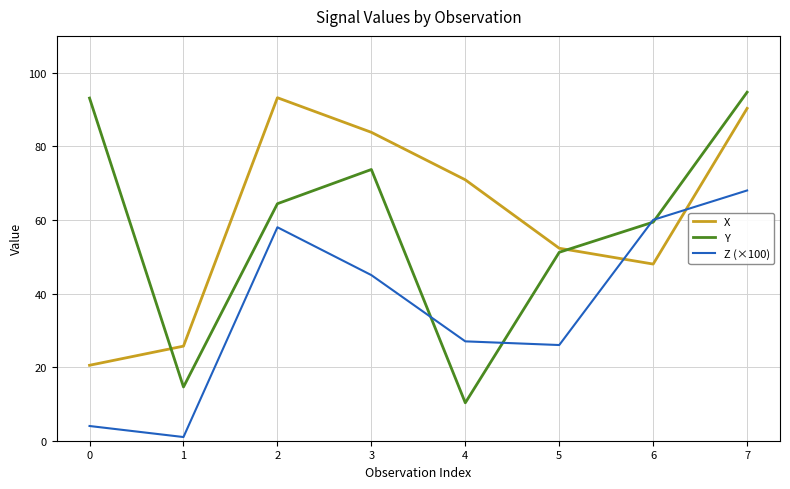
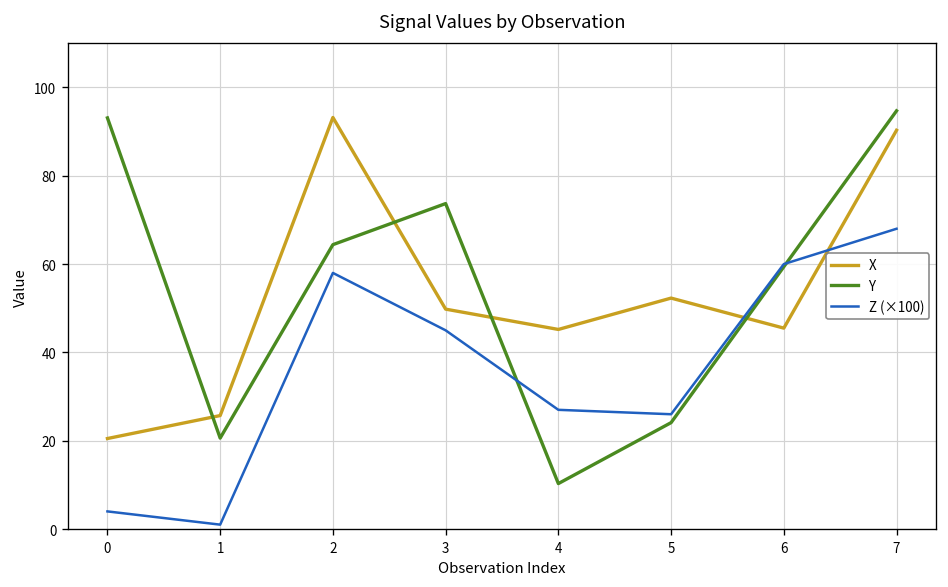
  {
    "X": {
      "0": 21,
      "1": 26,
      "2": 93,
-     "3": 84,
-     "4": 71,
+     "3": 50,
+     "4": 45,
      "5": 52,
-     "6": 48,
+     "6": 46,
      "7": 90
    },
    "Y": {
      "0": 93,
-     "1": 15,
+     "1": 21,
      "2": 64,
      "3": 74,
      "4": 10,
-     "5": 51,
+     "5": 24,
      "7": 95
    },
    "Z (×100)": {
      "0": 4,
      "1": 1,
      "2": 58,
      "3": 45,
      "4": 27,
      "5": 26,
      "7": 68
    }
  }
